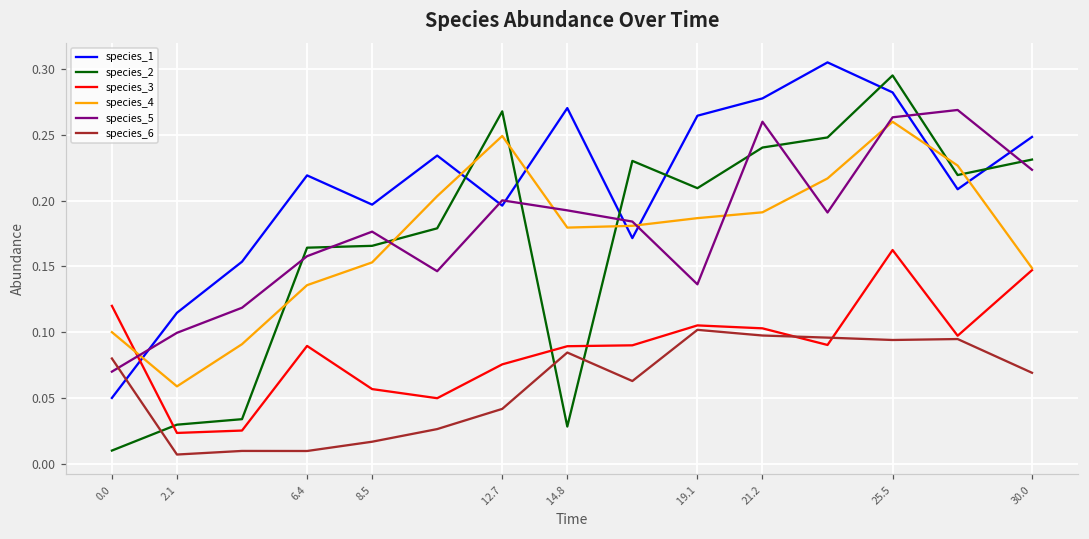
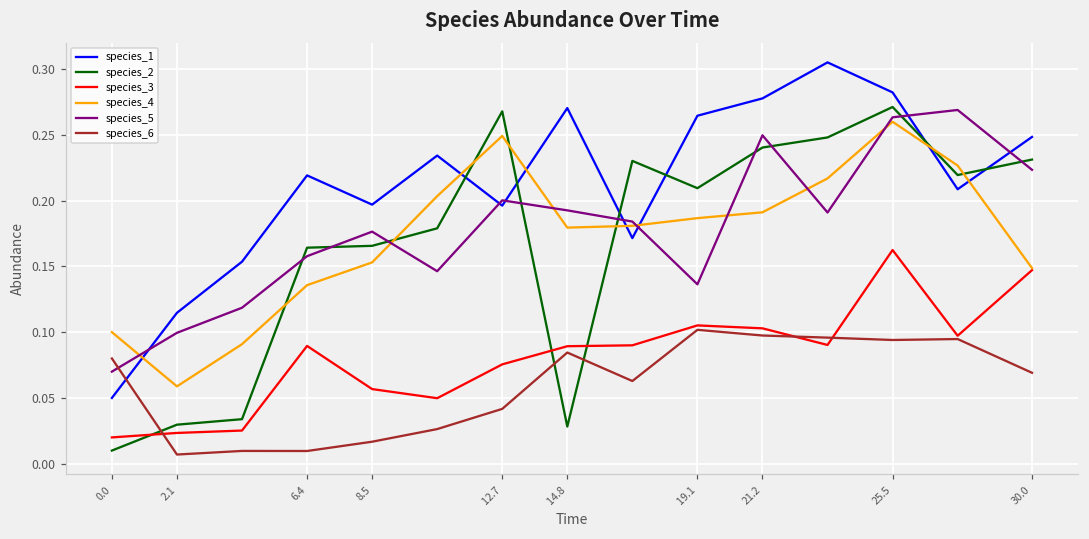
  {
    "species_1": {
      "0.0": 0.050,
      "2.1": 0.115,
      "6.4": 0.219,
      "8.5": 0.197,
      "12.7": 0.196,
      "14.8": 0.270,
      "19.1": 0.265,
      "21.2": 0.278,
      "25.5": 0.282,
      "30.0": 0.248
    },
    "species_2": {
      "0.0": 0.010,
      "2.1": 0.030,
      "6.4": 0.164,
      "8.5": 0.166,
      "12.7": 0.268,
      "14.8": 0.028,
      "19.1": 0.209,
      "21.2": 0.240,
-     "25.5": 0.295,
+     "25.5": 0.271,
      "30.0": 0.231
    },
    "species_3": {
-     "0.0": 0.12,
+     "0.0": 0.02,
      "2.1": 0.023,
      "6.4": 0.09,
      "8.5": 0.057,
      "12.7": 0.076,
      "14.8": 0.09,
      "19.1": 0.105,
      "21.2": 0.103,
      "25.5": 0.162
    },
    "species_4": {
      "0.0": 0.100,
      "2.1": 0.059,
      "6.4": 0.136,
      "8.5": 0.153,
      "12.7": 0.249,
      "14.8": 0.179,
      "19.1": 0.187,
      "21.2": 0.191,
      "25.5": 0.260
    },
    "species_5": {
      "0.0": 0.070,
      "2.1": 0.099,
      "6.4": 0.158,
      "8.5": 0.176,
      "12.7": 0.200,
      "14.8": 0.193,
      "19.1": 0.136,
-     "21.2": 0.260,
+     "21.2": 0.250,
      "25.5": 0.263,
      "30.0": 0.223
    },
    "species_6": {
      "0.0": 0.080,
      "2.1": 0.007,
      "6.4": 0.010,
      "8.5": 0.017,
      "12.7": 0.042,
      "14.8": 0.085,
      "19.1": 0.102,
      "21.2": 0.097,
      "25.5": 0.094,
      "30.0": 0.069
    }
  }
